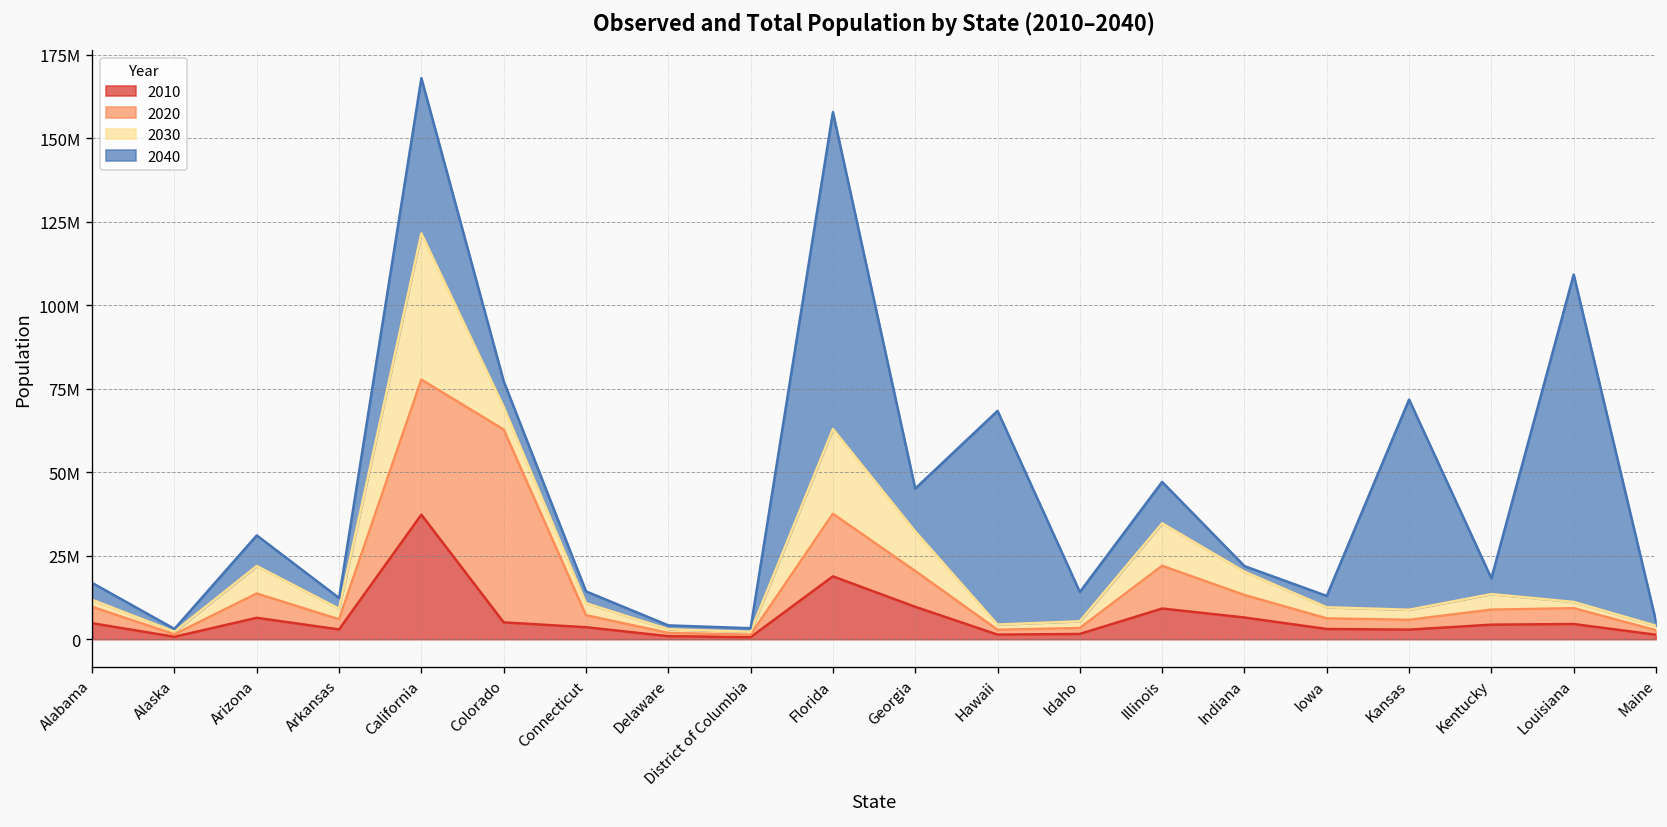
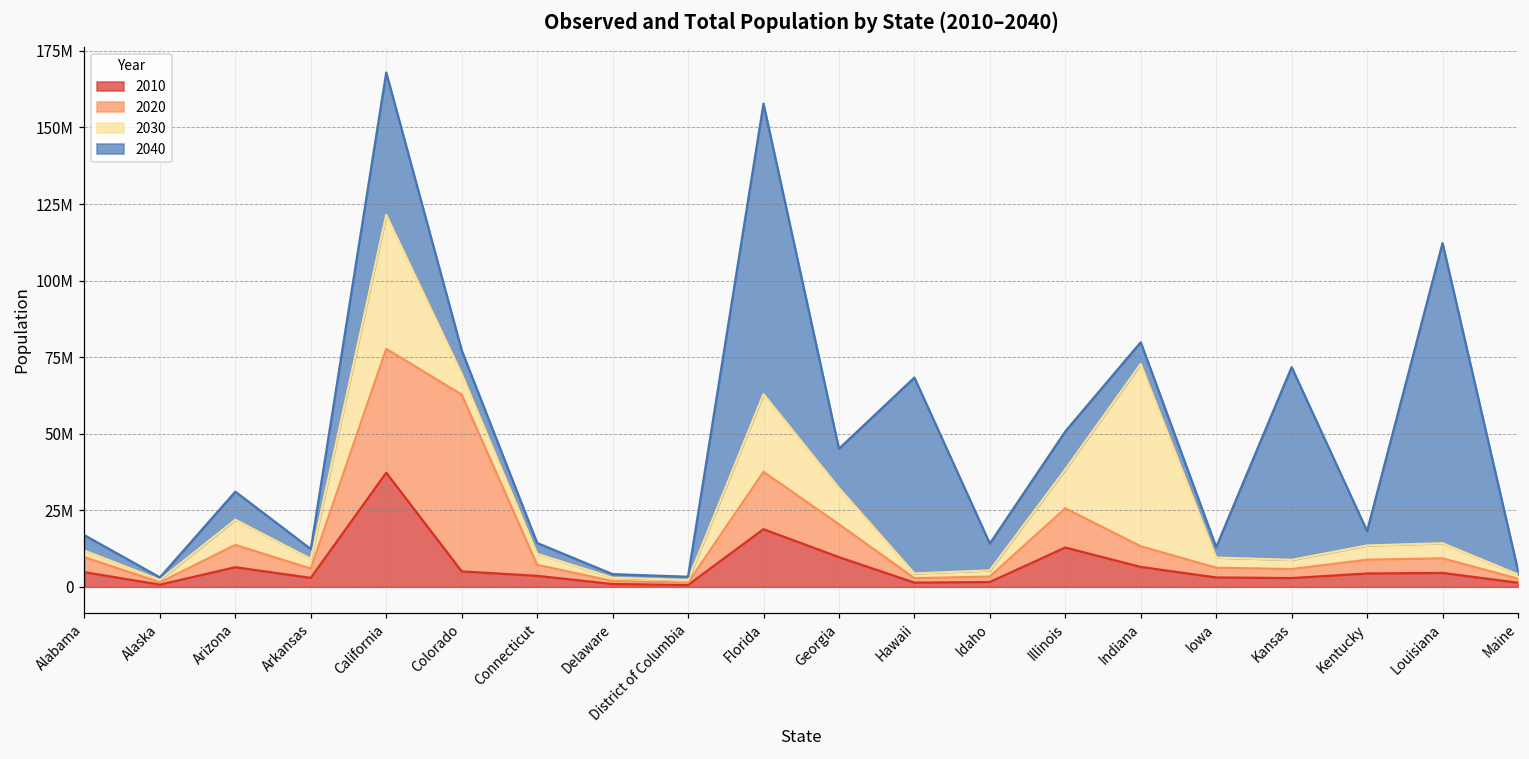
  {
    "2010": {
      "Alabama": 5000000,
      "Arizona": 6000000,
      "Arkansas": 3000000,
      "California": 37000000,
      "Colorado": 5000000,
      "Connecticut": 4000000,
      "Delaware": 1000000,
      "Florida": 19000000,
      "Georgia": 10000000,
      "Hawaii": 1000000,
      "Idaho": 2000000,
-     "Illinois": 9000000,
+     "Illinois": 13000000,
      "Indiana": 6000000,
      "Iowa": 3000000,
      "Kansas": 3000000,
      "Kentucky": 4000000,
      "Louisiana": 5000000,
      "Maine": 1000000
    },
    "2020": {
      "Alabama": 5000000,
      "Arizona": 7000000,
      "Arkansas": 3000000,
      "California": 40000000,
      "Colorado": 58000000,
      "Connecticut": 4000000,
      "Delaware": 1000000,
      "Florida": 19000000,
      "Georgia": 11000000,
      "Hawaii": 1000000,
      "Idaho": 2000000,
      "Illinois": 13000000,
      "Indiana": 7000000,
      "Iowa": 3000000,
      "Kansas": 3000000,
      "Kentucky": 4000000,
      "Louisiana": 5000000,
      "Maine": 1000000
    },
    "2030": {
      "Alabama": 2000000,
      "Arizona": 8000000,
      "Arkansas": 3000000,
      "California": 44000000,
      "Colorado": 7000000,
      "Connecticut": 4000000,
      "Delaware": 1000000,
      "Florida": 25000000,
      "Georgia": 12000000,
      "Hawaii": 2000000,
      "Idaho": 2000000,
      "Illinois": 13000000,
-     "Indiana": 7000000,
+     "Indiana": 60000000,
      "Iowa": 3000000,
      "Kansas": 3000000,
      "Kentucky": 5000000,
-     "Louisiana": 2000000,
+     "Louisiana": 5000000,
      "Maine": 1000000
    },
    "2040": {
      "Alabama": 5000000,
      "Arizona": 9000000,
      "Arkansas": 3000000,
      "California": 46000000,
      "Colorado": 8000000,
      "Connecticut": 4000000,
      "Delaware": 1000000,
      "District of Columbia": 1000000,
      "Florida": 95000000,
      "Georgia": 13000000,
      "Hawaii": 64000000,
      "Idaho": 9000000,
      "Illinois": 12000000,
-     "Indiana": 2000000,
+     "Indiana": 7000000,
      "Iowa": 3000000,
      "Kansas": 63000000,
      "Kentucky": 5000000,
      "Louisiana": 98000000,
      "Maine": 1000000
    }
  }
